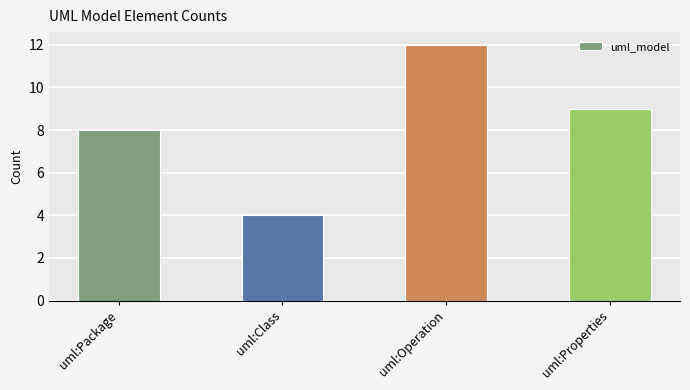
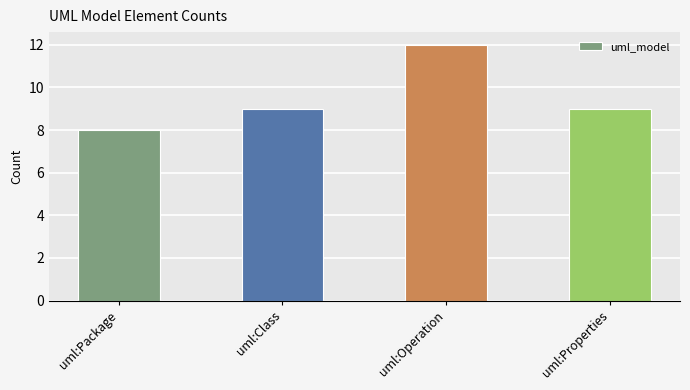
  {
    "uml:Package": 8,
-   "uml:Class": 4,
+   "uml:Class": 9,
    "uml:Operation": 12,
    "uml:Properties": 9
  }
